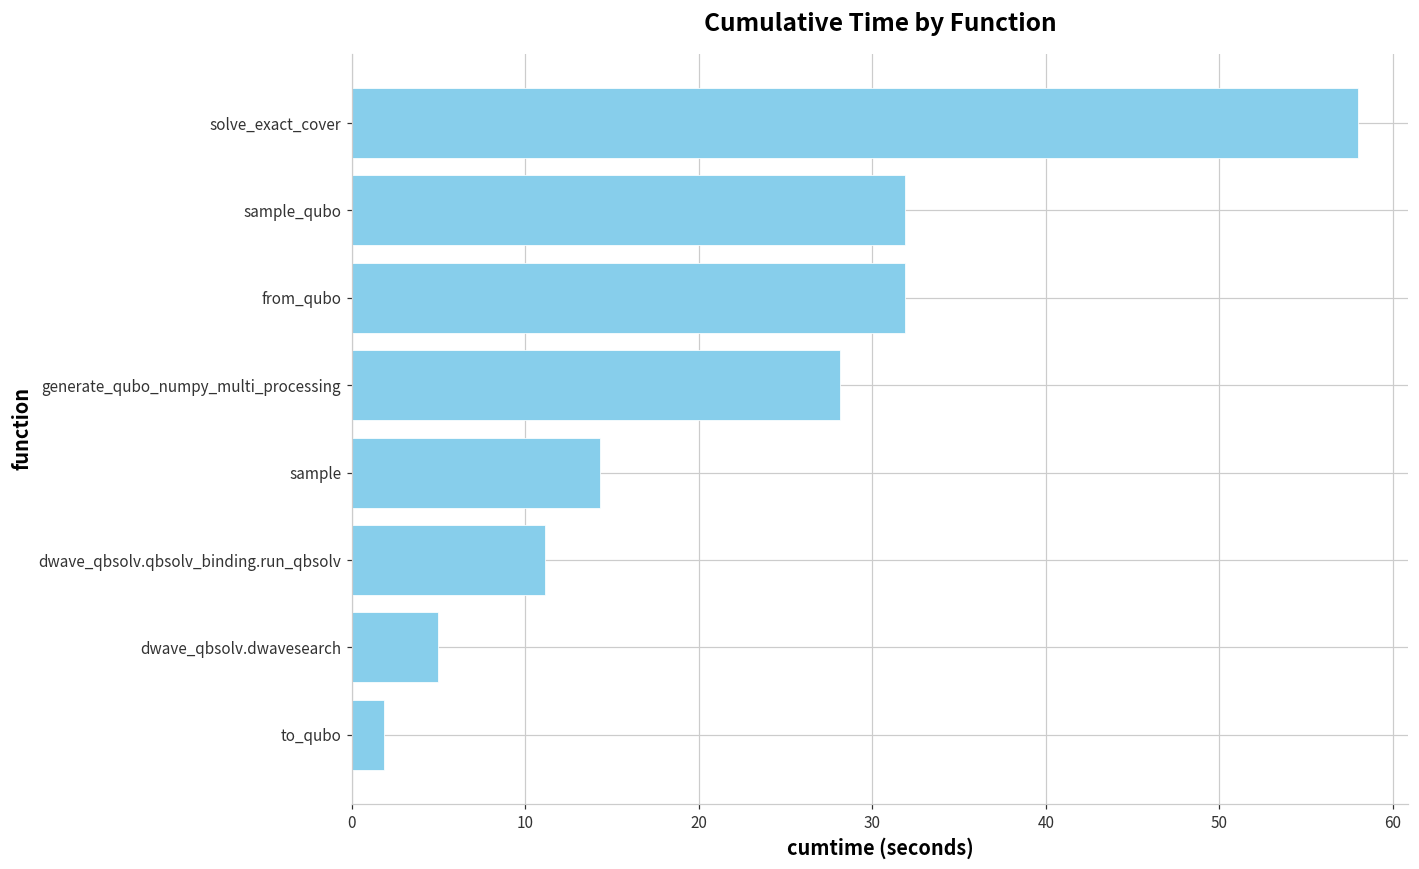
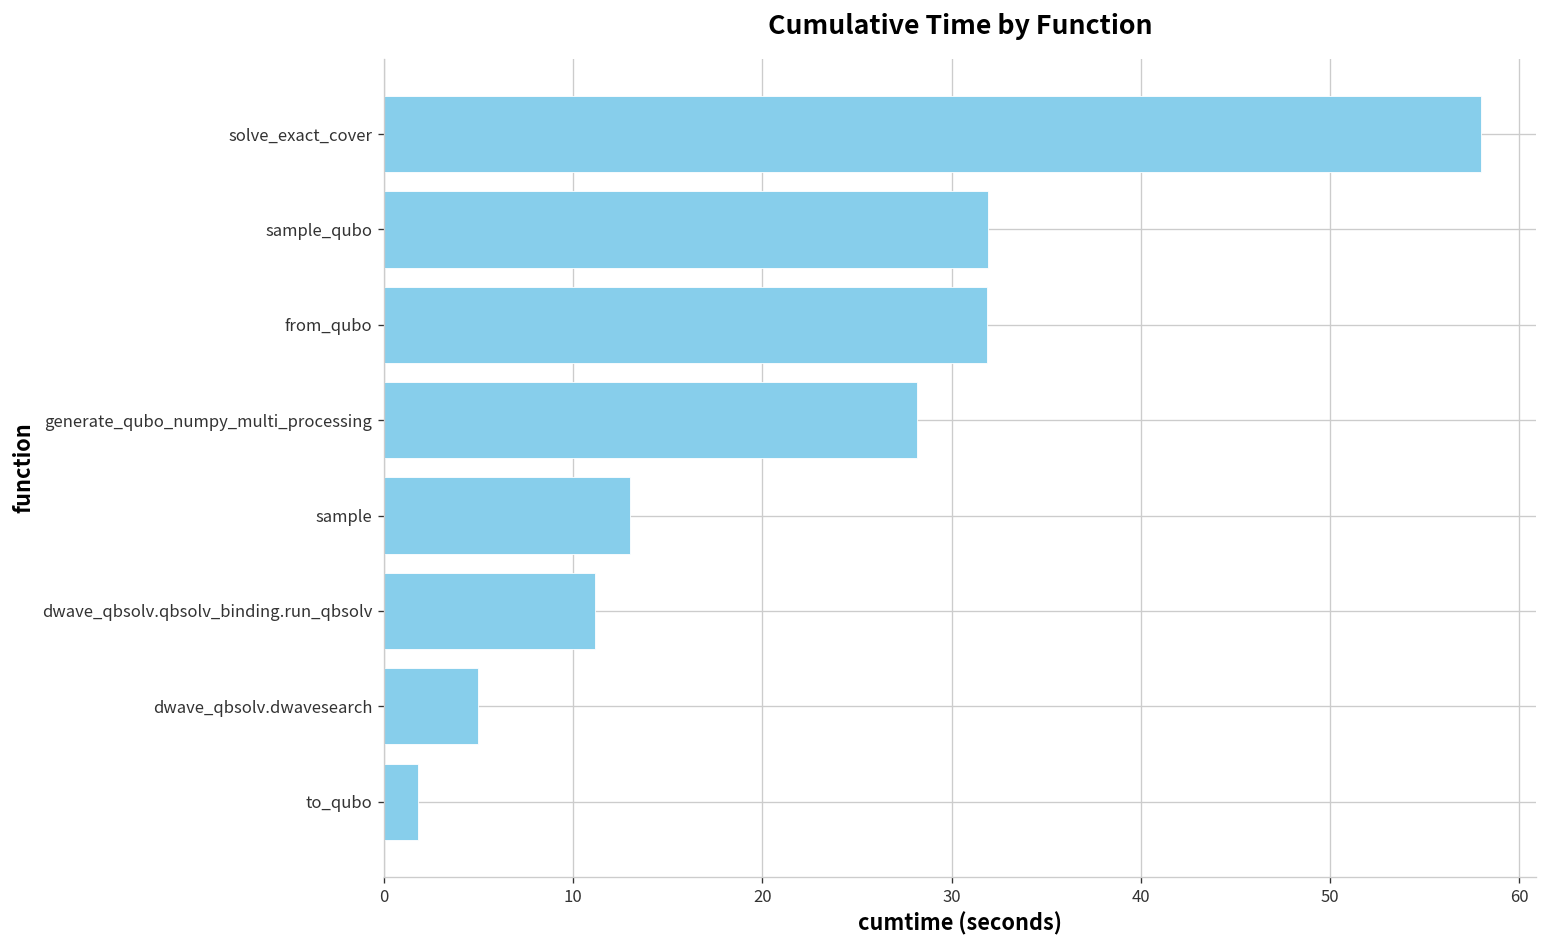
  {
    "solve_exact_cover": 58.0,
    "sample_qubo": 31.9,
    "from_qubo": 31.9,
    "generate_qubo_numpy_multi_processing": 28.1,
-   "sample": 14.3,
+   "sample": 13.0,
    "dwave_qbsolv.qbsolv_binding.run_qbsolv": 11.1,
    "dwave_qbsolv.dwavesearch": 5.0,
    "to_qubo": 1.8
  }
